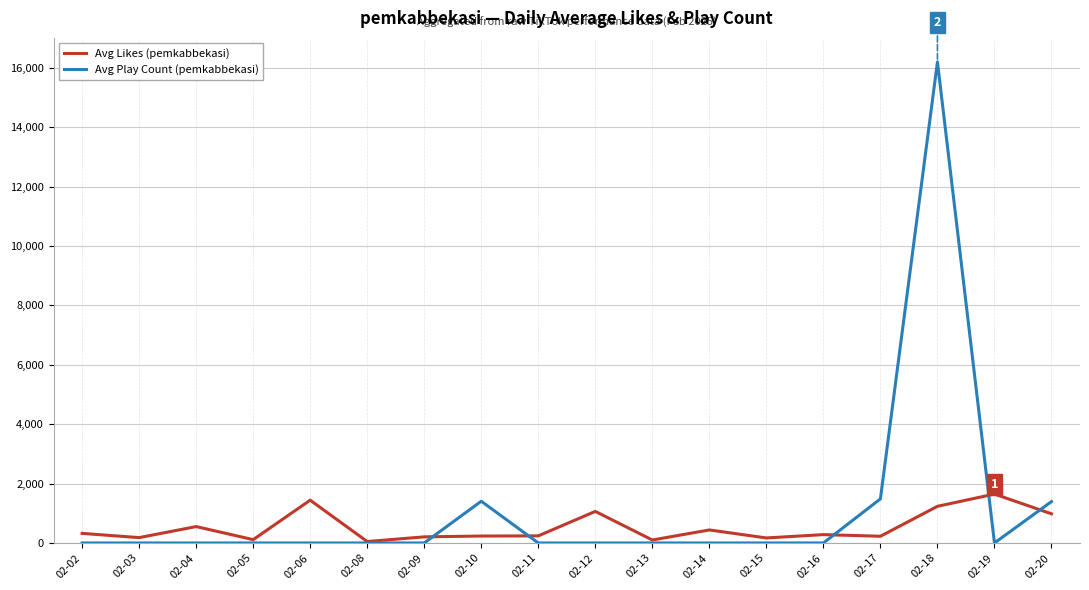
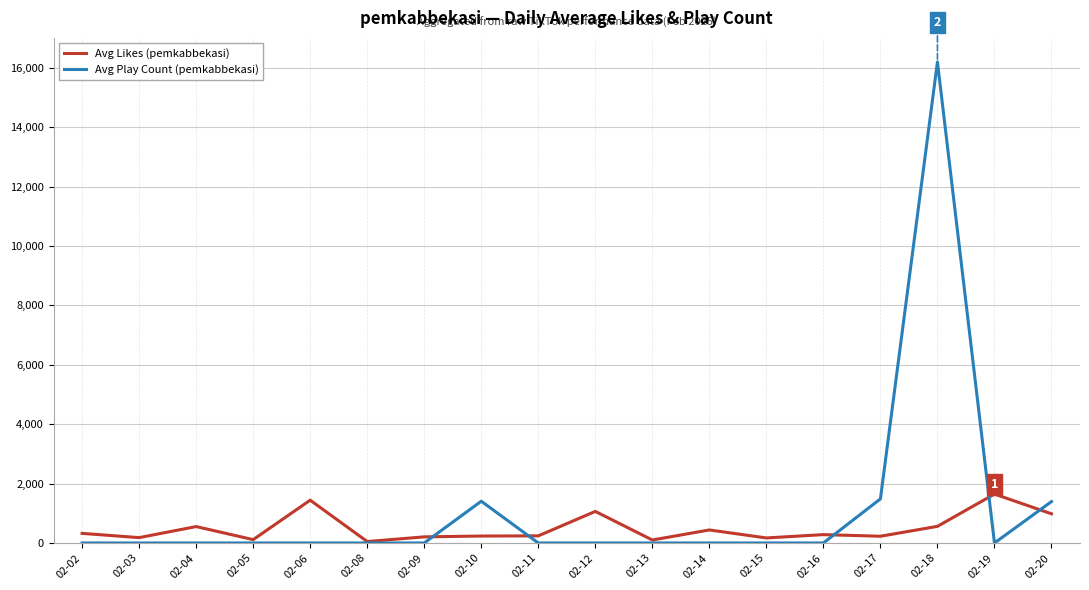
  {
    "Avg Likes (pemkabbekasi)": {
      "02-02": "300",
      "02-03": "200",
      "02-04": "600",
      "02-05": "100",
      "02-06": "1,400",
      "02-09": "200",
      "02-10": "200",
      "02-11": "200",
      "02-12": "1,100",
      "02-13": "100",
      "02-14": "400",
      "02-15": "200",
      "02-16": "300",
      "02-17": "200",
-     "02-18": "1,200",
+     "02-18": "600",
      "02-20": "1,000"
    },
    "Avg Play Count (pemkabbekasi)": {
      "02-02": "0",
      "02-03": "0",
      "02-04": "0",
      "02-05": "0",
      "02-06": "0",
      "02-09": "0",
      "02-10": "1,400",
      "02-11": "0",
      "02-12": "0",
      "02-13": "0",
      "02-14": "0",
      "02-15": "0",
      "02-16": "0",
      "02-17": "1,500",
      "02-19": "0",
      "02-20": "1,400"
    }
  }
